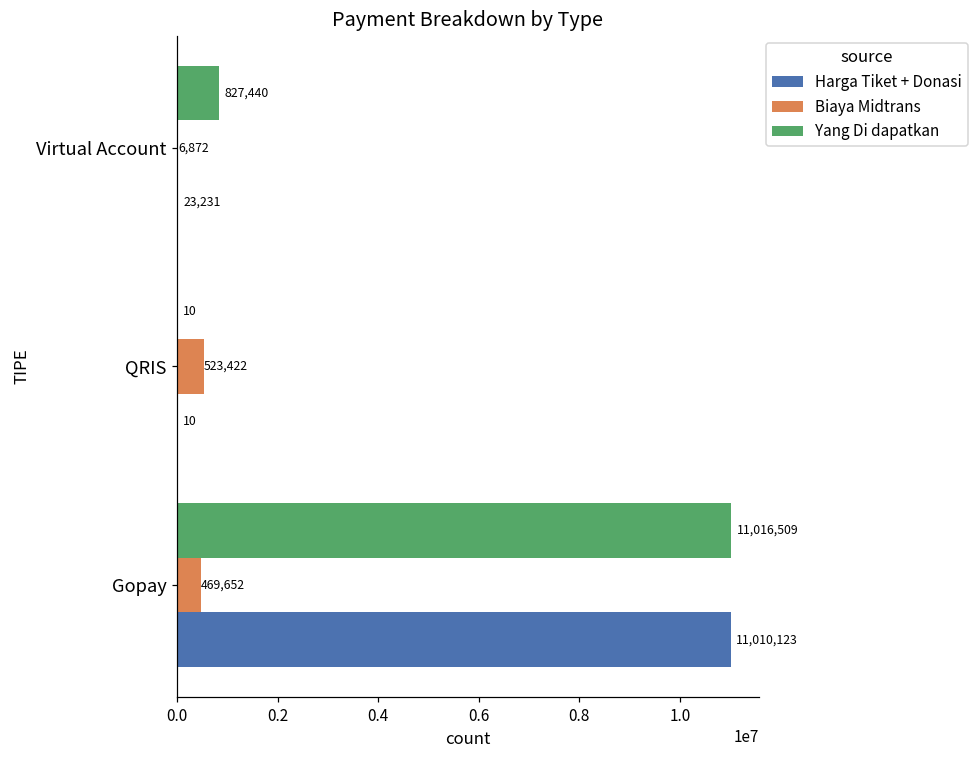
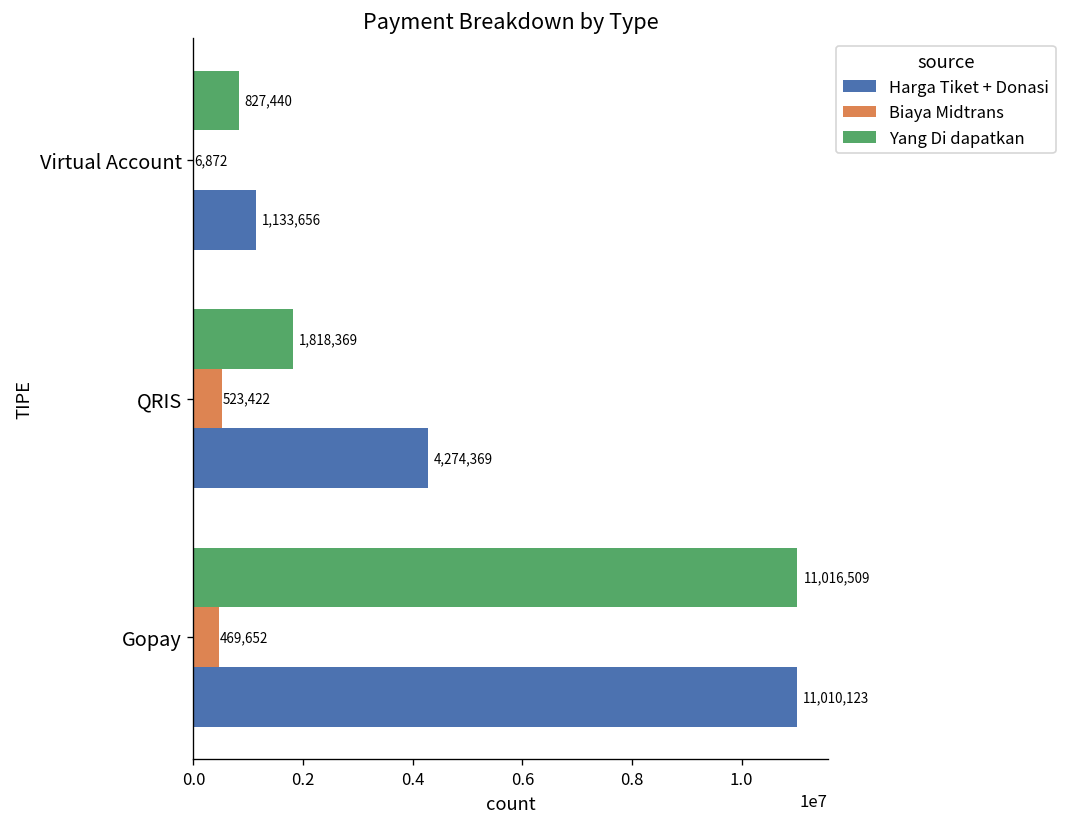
  {
    "Harga Tiket + Donasi": {
-     "Virtual Account": "23,231",
-     "QRIS": "10",
+     "Virtual Account": "1,133,656",
+     "QRIS": "4,274,369",
      "Gopay": "11,010,123"
    },
    "Biaya Midtrans": {
      "Virtual Account": "6,872",
      "QRIS": "523,422",
      "Gopay": "469,652"
    },
    "Yang Di dapatkan": {
      "Virtual Account": "827,440",
-     "QRIS": "10",
+     "QRIS": "1,818,369",
      "Gopay": "11,016,509"
    }
  }
